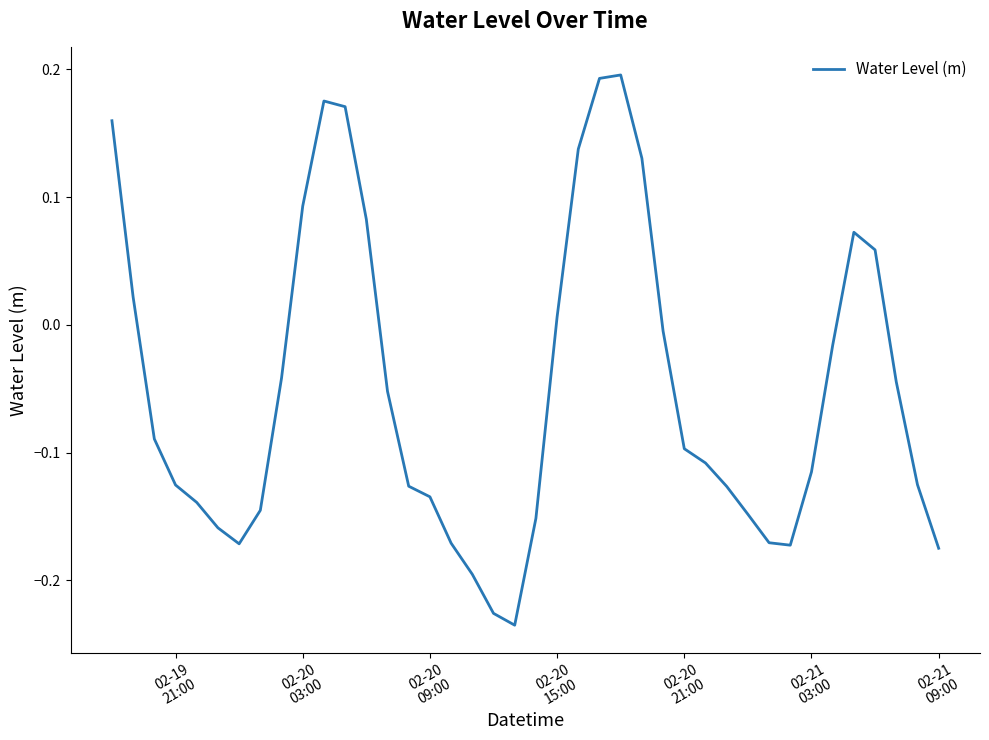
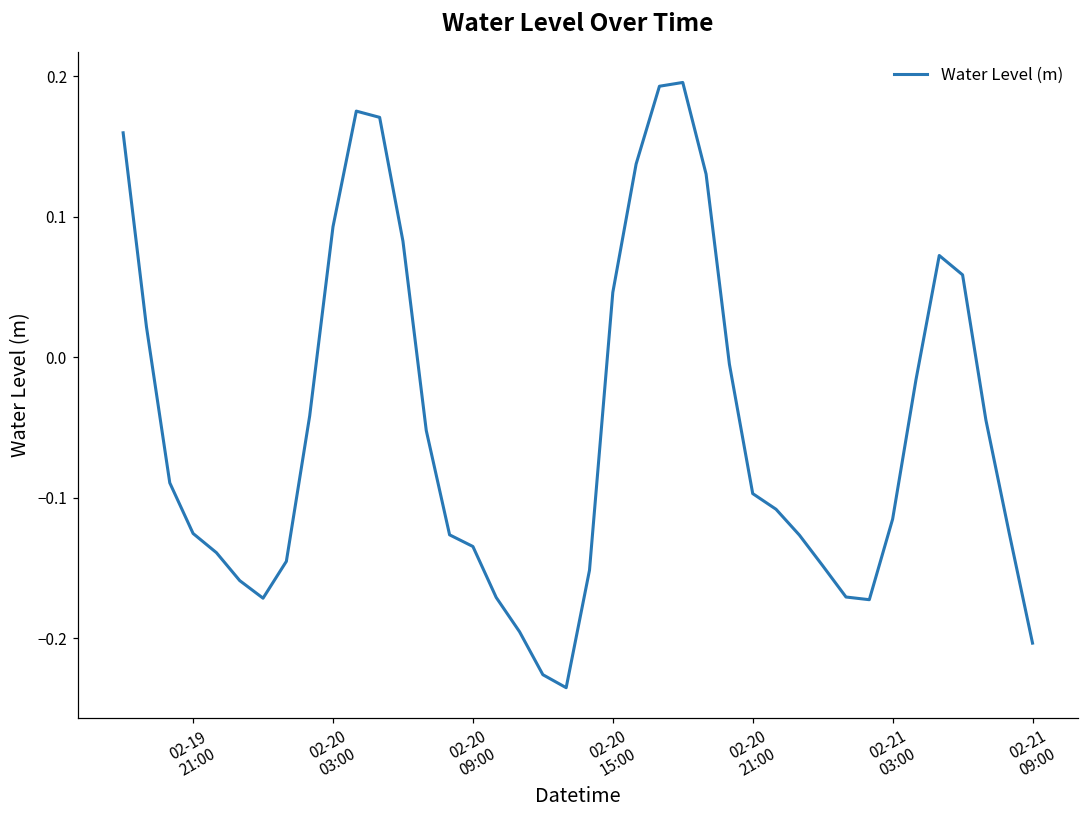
  {
    "02-19 21:00": -0.125,
    "02-20 03:00": 0.093,
    "02-20 09:00": -0.135,
-   "02-20 15:00": 0.006,
+   "02-20 15:00": 0.046,
    "02-20 21:00": -0.097,
    "02-21 03:00": -0.115,
-   "02-21 09:00": -0.175
+   "02-21 09:00": -0.204
  }
